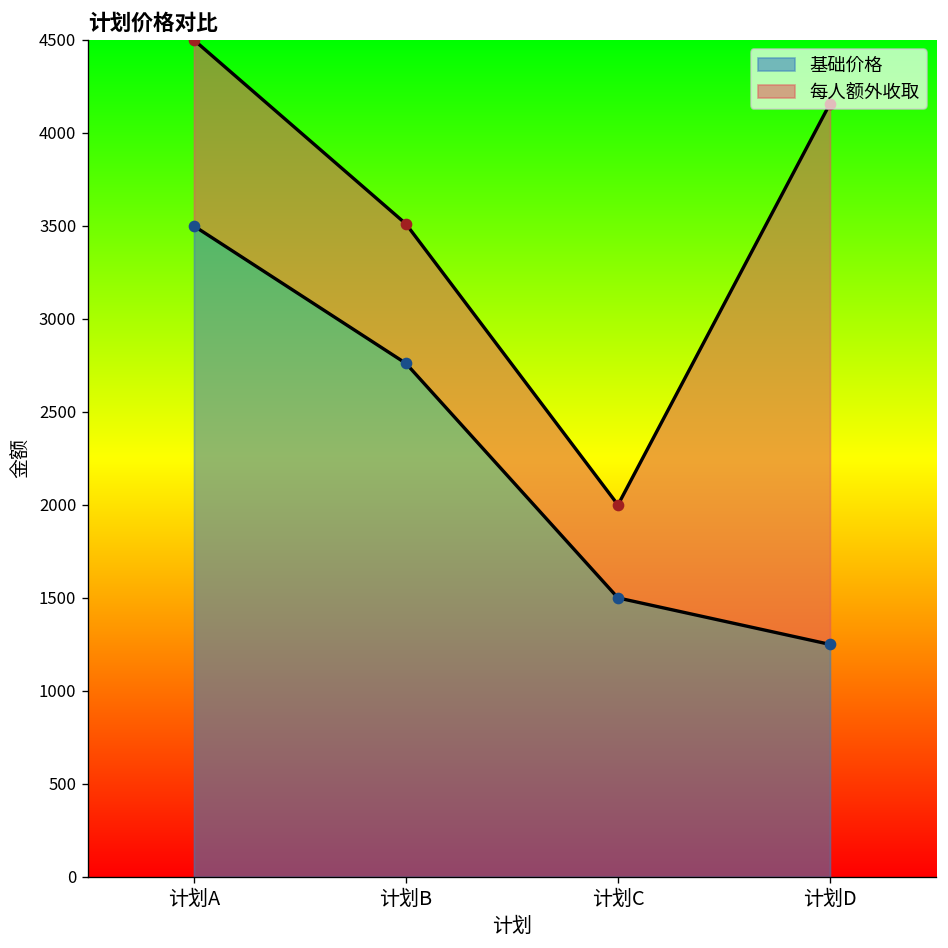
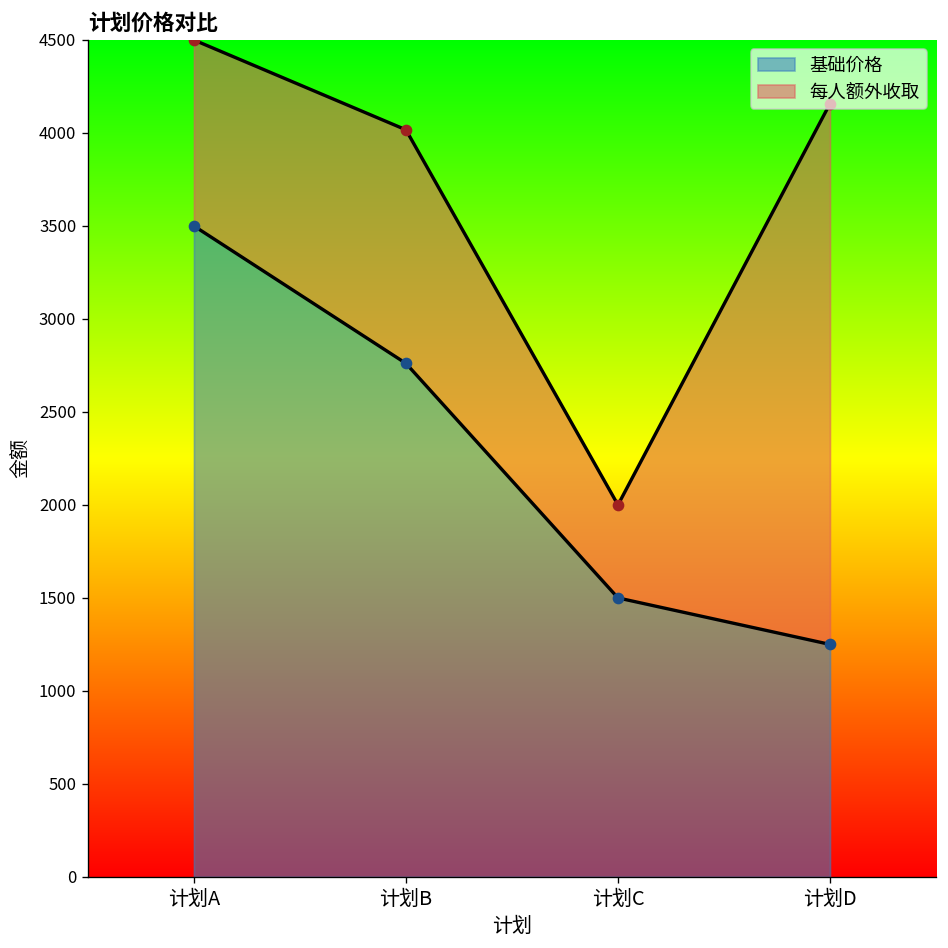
  {
    "基础价格": {
      "计划A": 3500,
      "计划B": 2760,
      "计划C": 1500,
      "计划D": 1250
    },
    "每人额外收取": {
      "计划A": 1000,
-     "计划B": 750,
+     "计划B": 1260,
      "计划C": 500
    }
  }
